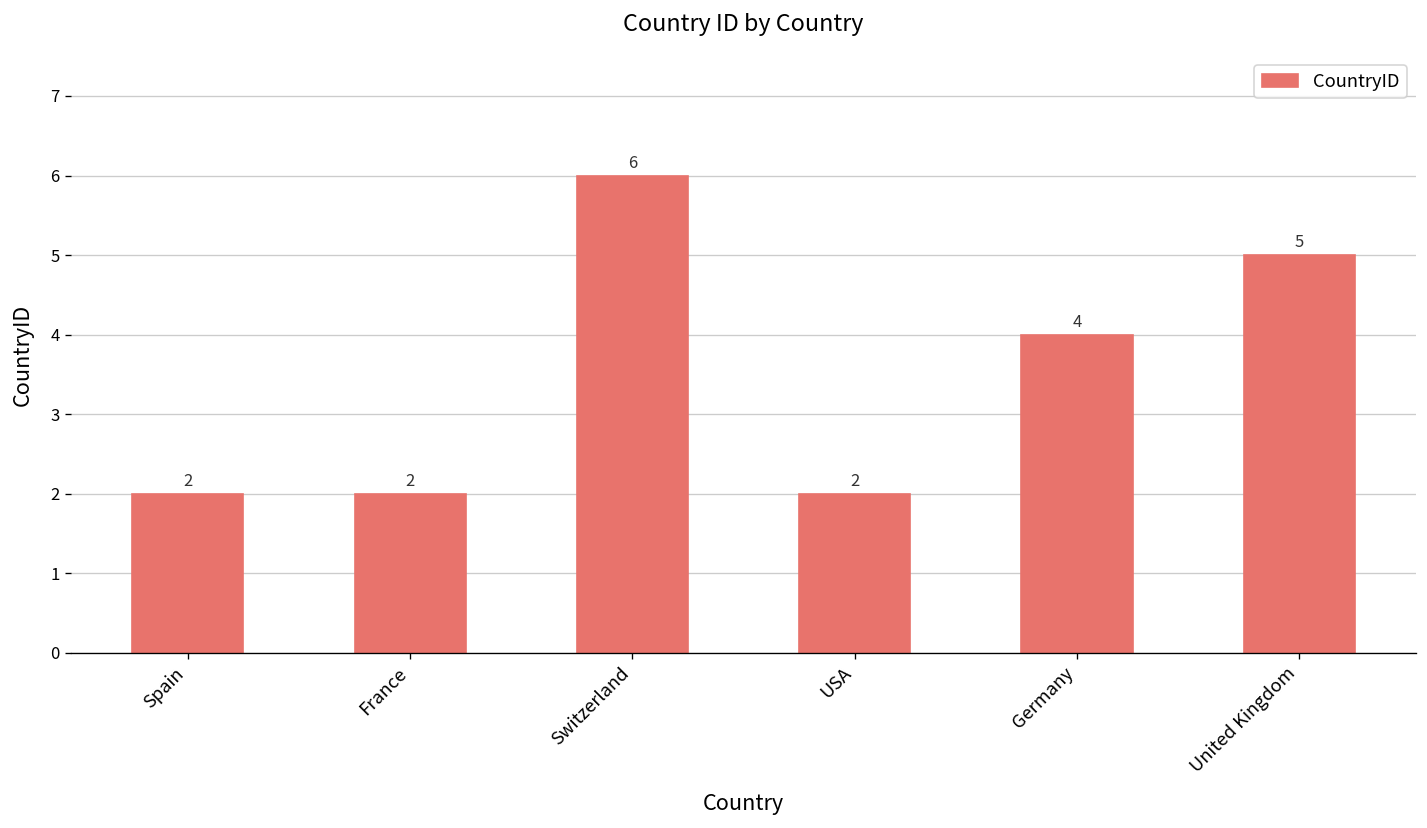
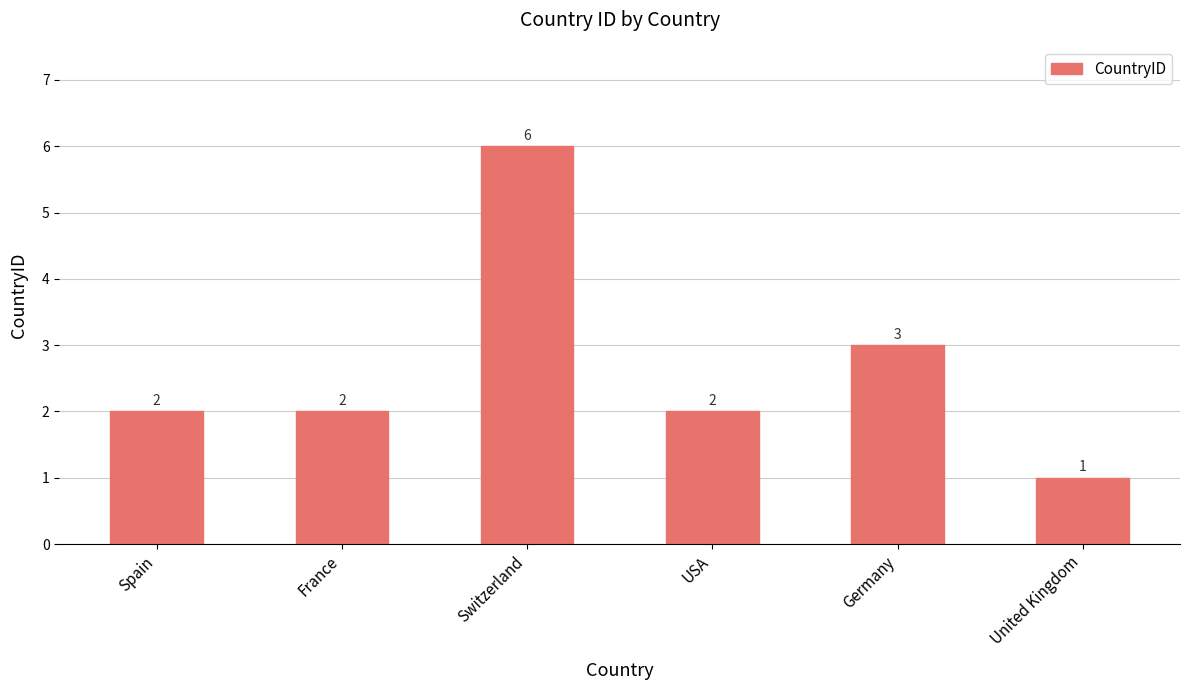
  {
    "Spain": 2,
    "France": 2,
    "Switzerland": 6,
    "USA": 2,
-   "Germany": 4,
-   "United Kingdom": 5
+   "Germany": 3,
+   "United Kingdom": 1
  }
